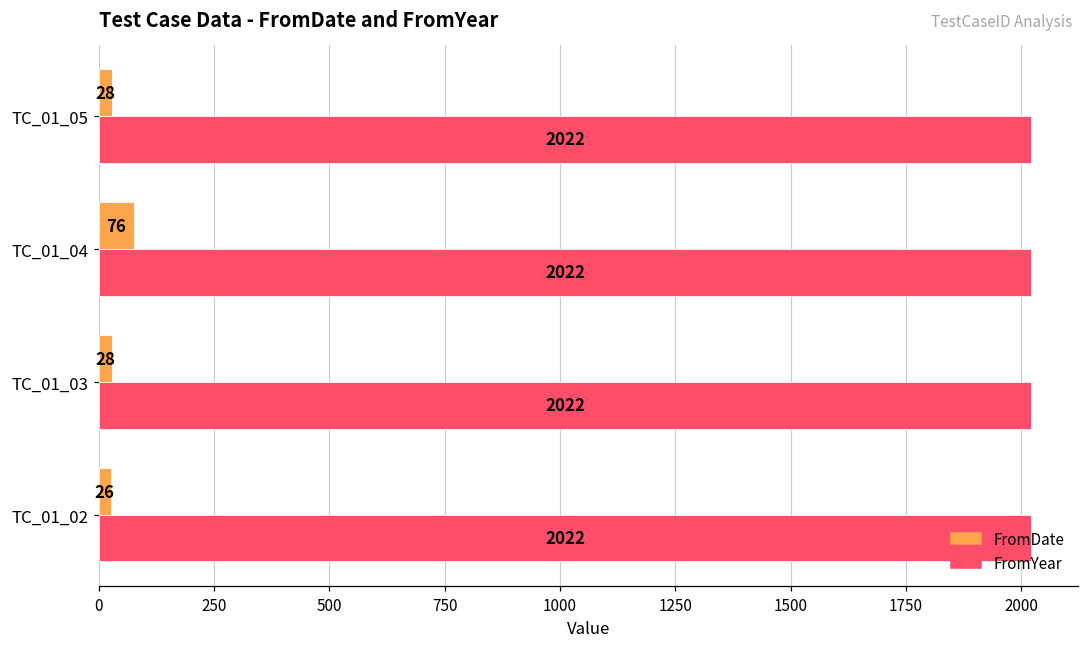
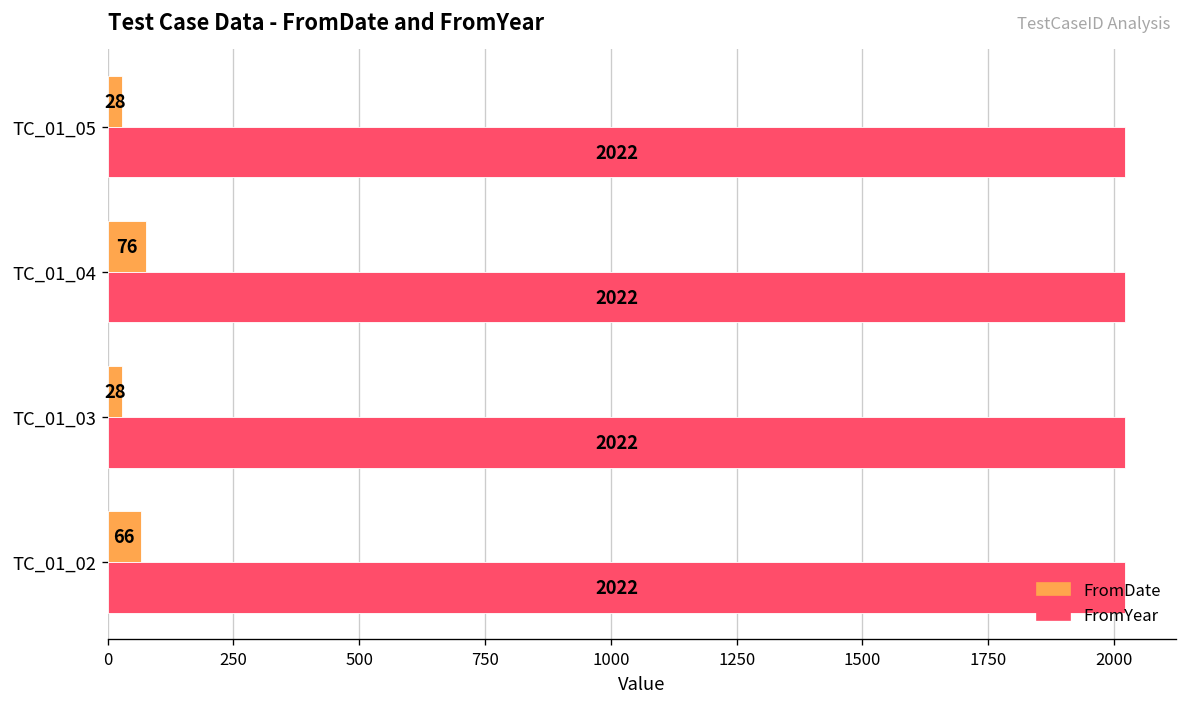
  {
    "FromDate": {
      "TC_01_05": 28,
      "TC_01_04": 76,
      "TC_01_03": 28,
-     "TC_01_02": 26
+     "TC_01_02": 66
    },
    "FromYear": {
      "TC_01_05": 2022,
      "TC_01_04": 2022,
      "TC_01_03": 2022,
      "TC_01_02": 2022
    }
  }
